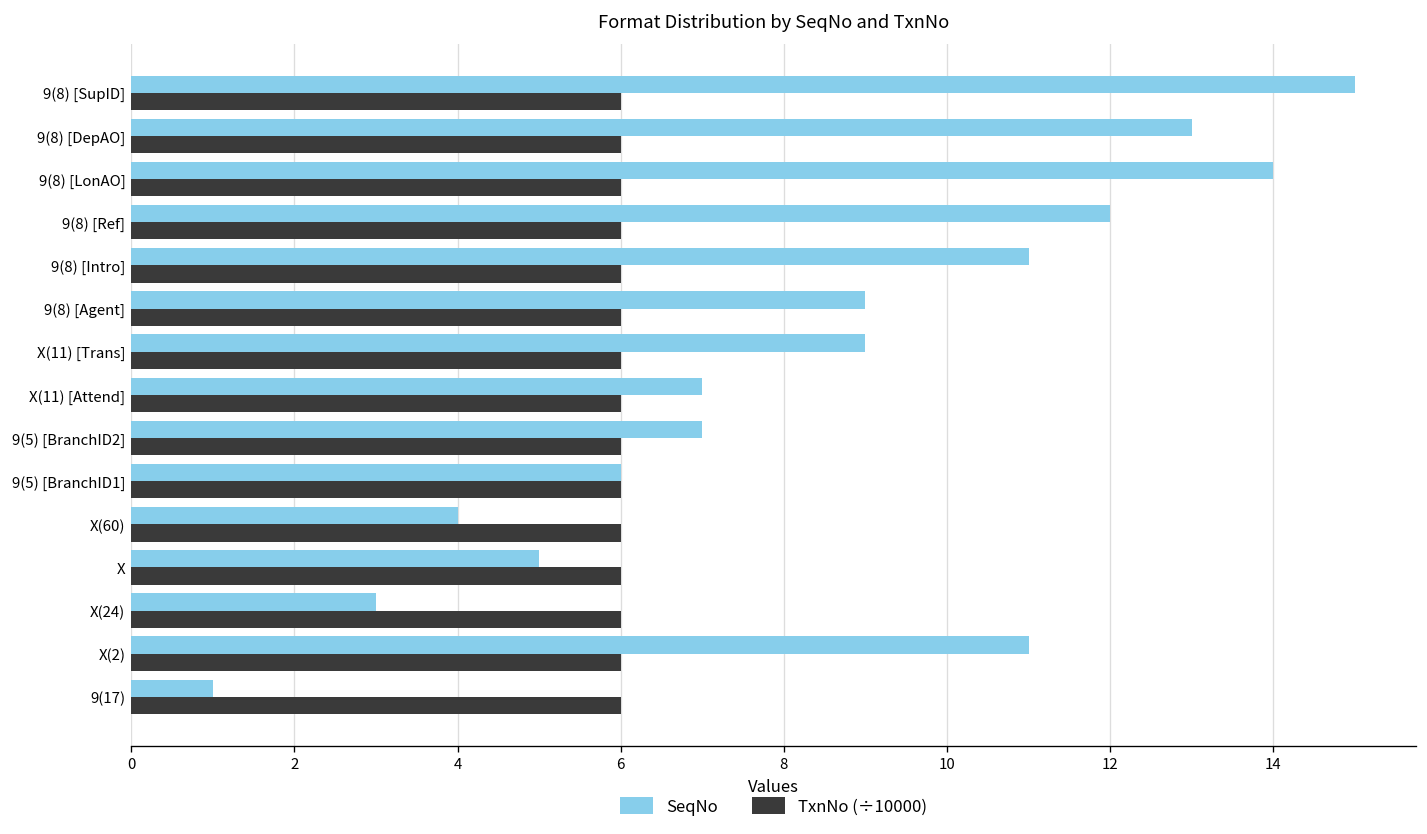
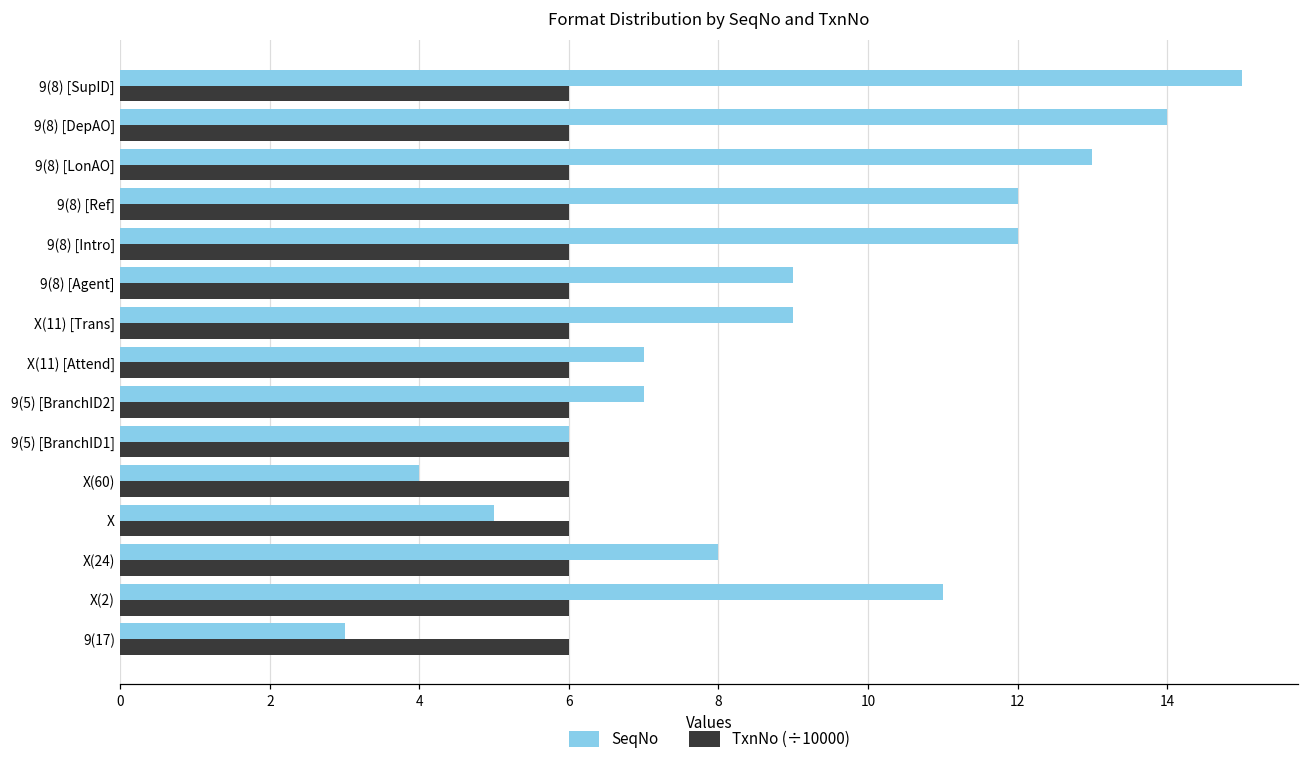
  {
    "SeqNo": {
      "9(8) [SupID]": 15,
-     "9(8) [DepAO]": 13,
-     "9(8) [LonAO]": 14,
+     "9(8) [DepAO]": 14,
+     "9(8) [LonAO]": 13,
      "9(8) [Ref]": 12,
-     "9(8) [Intro]": 11,
+     "9(8) [Intro]": 12,
      "9(8) [Agent]": 9,
      "X(11) [Trans]": 9,
      "X(11) [Attend]": 7,
      "9(5) [BranchID2]": 7,
      "9(5) [BranchID1]": 6,
      "X(60)": 4,
      "X": 5,
-     "X(24)": 3,
+     "X(24)": 8,
      "X(2)": 11,
-     "9(17)": 1
+     "9(17)": 3
    },
    "TxnNo (÷10000)": {
      "9(8) [SupID]": 6,
      "9(8) [DepAO]": 6,
      "9(8) [LonAO]": 6,
      "9(8) [Ref]": 6,
      "9(8) [Intro]": 6,
      "9(8) [Agent]": 6,
      "X(11) [Trans]": 6,
      "X(11) [Attend]": 6,
      "9(5) [BranchID2]": 6,
      "9(5) [BranchID1]": 6,
      "X(60)": 6,
      "X": 6,
      "X(24)": 6,
      "X(2)": 6,
      "9(17)": 6
    }
  }
